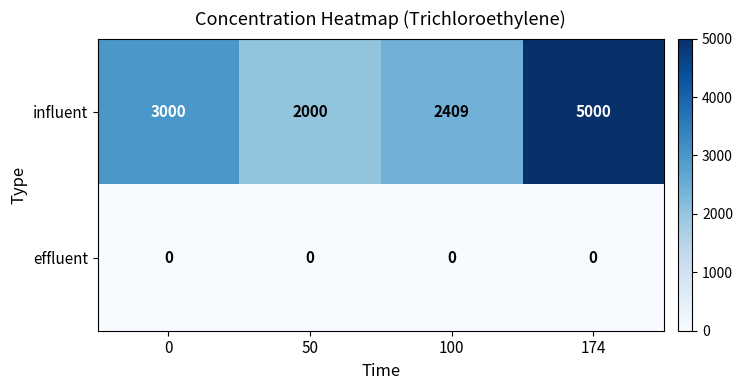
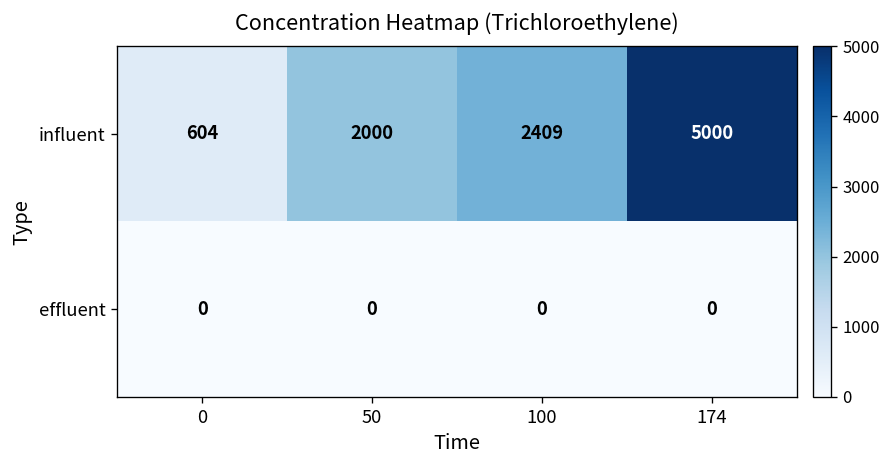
  {
    "influent": {
-     "0": 3000,
+     "0": 604,
      "50": 2000,
      "100": 2409,
      "174": 5000
    },
    "effluent": {
      "0": 0,
      "50": 0,
      "100": 0,
      "174": 0
    }
  }
